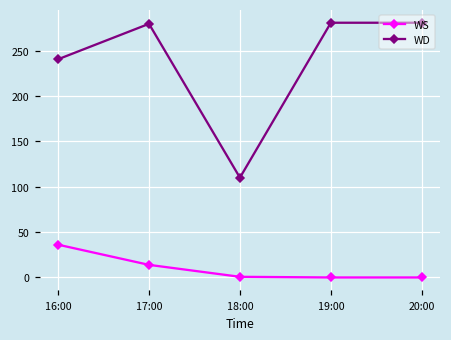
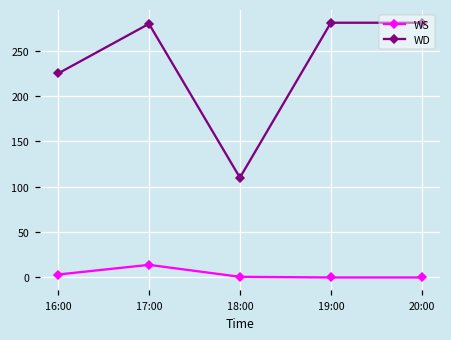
  {
    "WS": {
-     "16:00": 40,
+     "16:00": 0,
      "17:00": 10,
      "18:00": 0,
      "19:00": 0,
      "20:00": 0
    },
    "WD": {
-     "16:00": 240,
+     "16:00": 230,
      "17:00": 280,
      "18:00": 110,
      "19:00": 280
    }
  }
